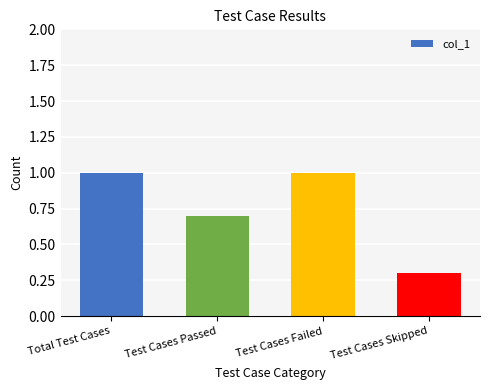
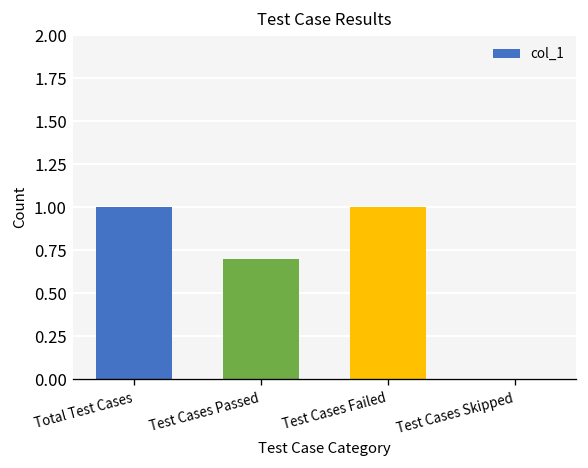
  {
    "Total Test Cases": 1.0,
    "Test Cases Passed": 0.7,
    "Test Cases Failed": 1.0,
-   "Test Cases Skipped": 0.3
+   "Test Cases Skipped": 0.0
  }
